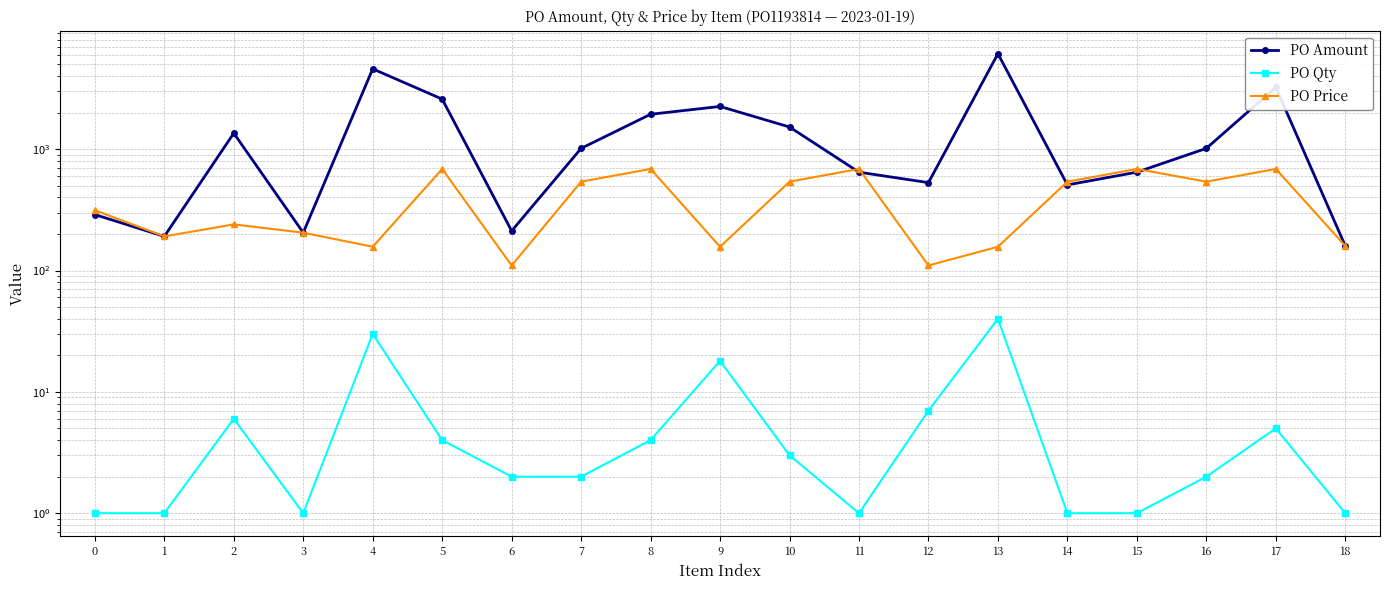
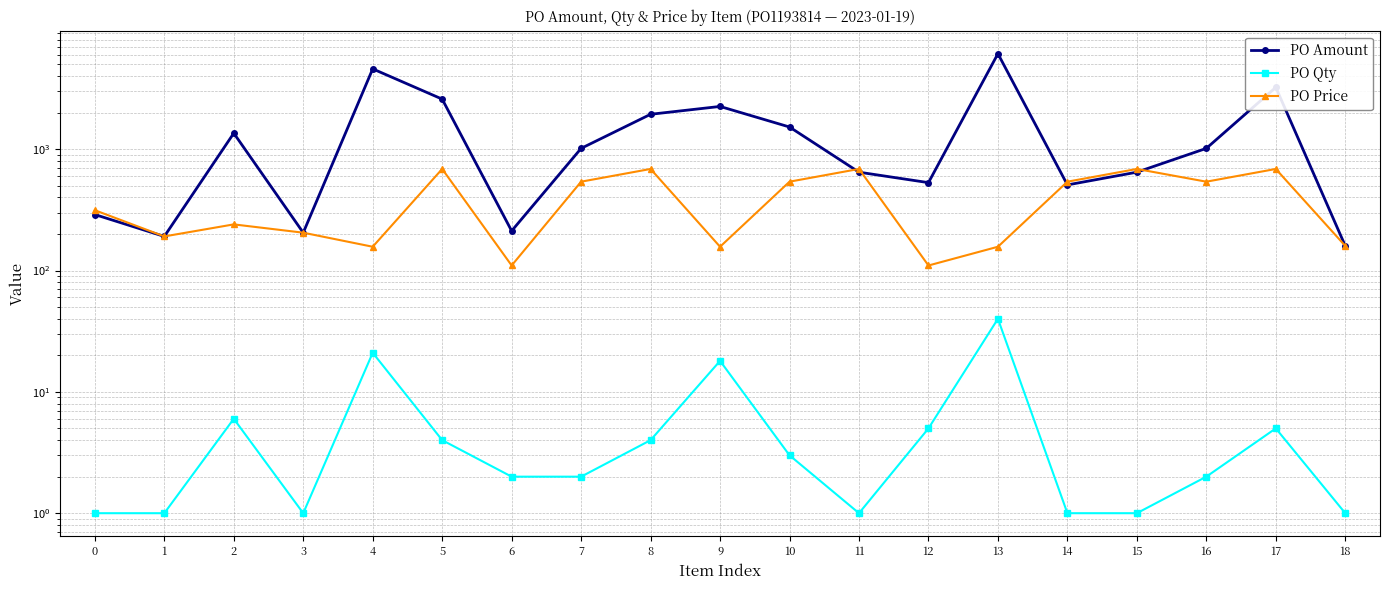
  {
    "PO Amount": {
      "0": 290,
      "2": 1400,
      "4": 4600,
      "5": 2600,
      "6": 210,
      "7": 1000,
      "8": 1900,
      "9": 2300,
      "10": 1500,
      "11": 600,
      "12": 500,
      "13": 6000,
      "14": 510,
      "15": 600,
      "16": 1000
    },
    "PO Qty": {
      "0": 1,
      "1": 1,
      "2": 6,
      "3": 1,
-     "4": 30,
+     "4": 21,
      "5": 4,
      "6": 2,
      "7": 2,
      "8": 4,
      "9": 18,
      "10": 3,
      "11": 1,
-     "12": 7,
+     "12": 5,
      "13": 40,
      "14": 1,
      "15": 1,
      "16": 2,
      "17": 5,
      "18": 1
    },
    "PO Price": {
      "0": 310,
      "2": 240,
      "4": 160,
      "5": 700,
      "6": 110,
      "7": 500,
      "8": 700,
      "9": 160,
      "10": 500,
      "11": 700,
      "12": 110,
      "13": 160,
      "14": 500,
      "15": 700,
      "16": 500,
      "17": 700
    }
  }
